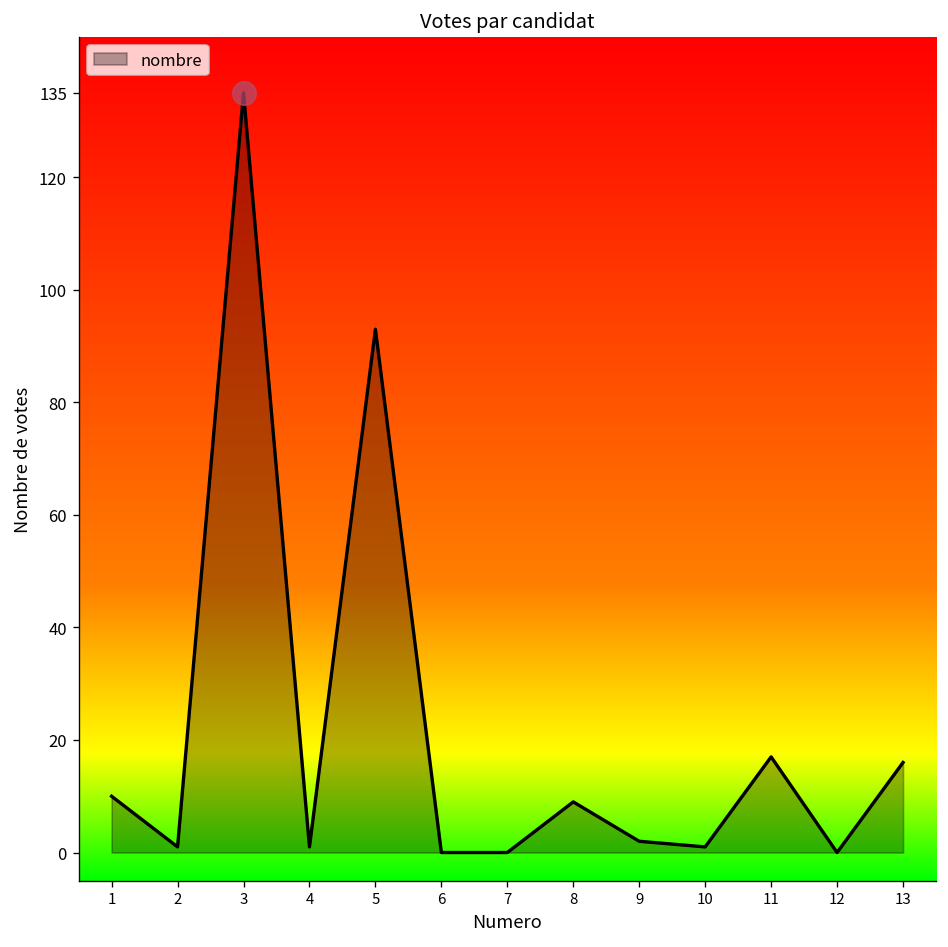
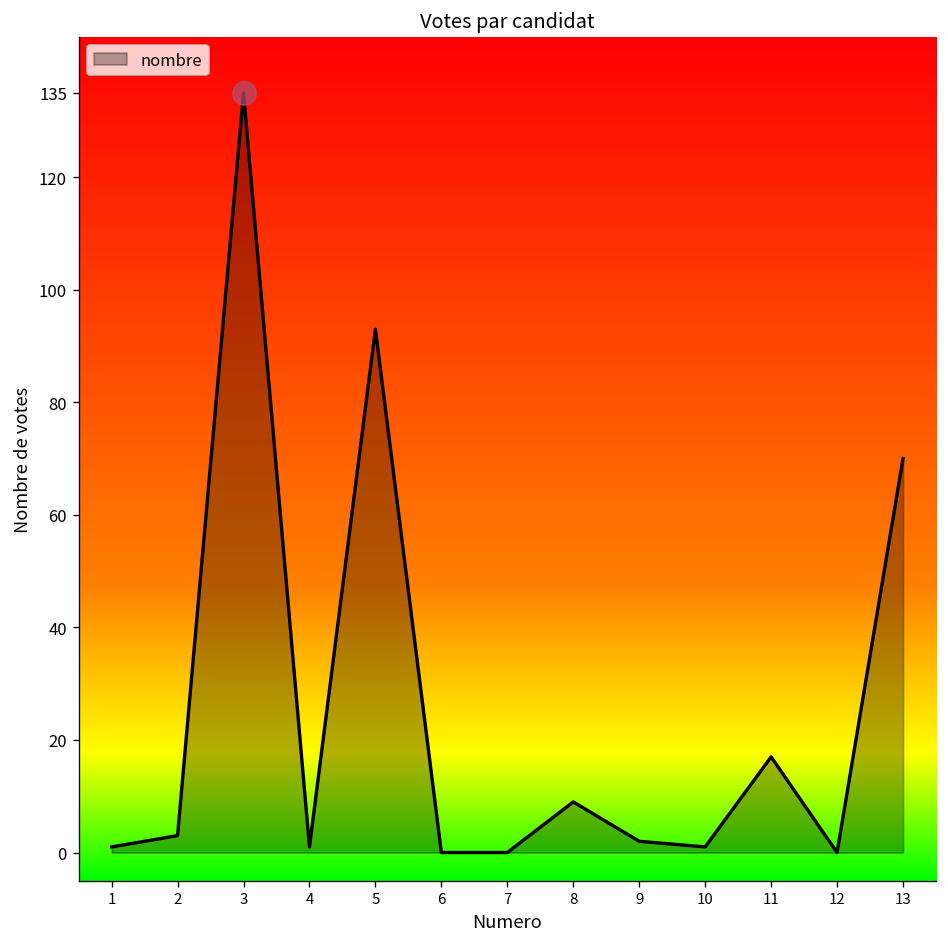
  {
    "nombre": {
-     "1": 10,
-     "2": 1,
+     "1": 1,
+     "2": 3,
      "4": 1,
      "5": 93,
      "6": 0,
      "7": 0,
      "8": 9,
      "9": 2,
      "10": 1,
      "11": 17,
      "12": 0,
-     "13": 16
+     "13": 70
    }
  }
